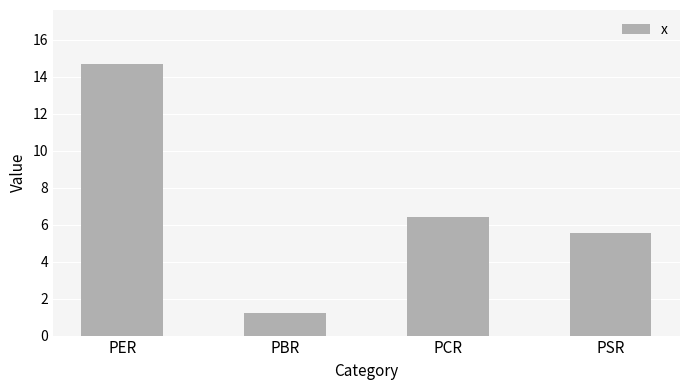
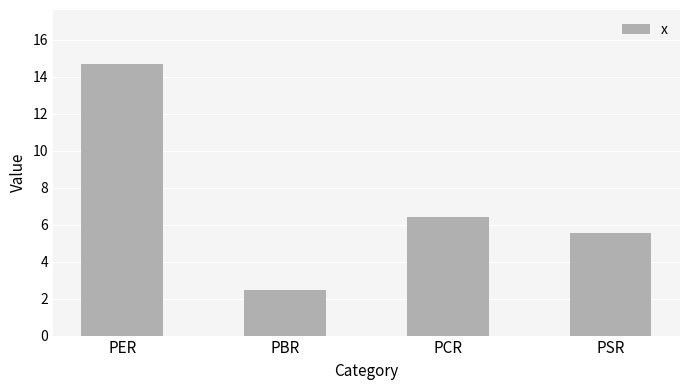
  {
    "PER": 14.7,
-   "PBR": 1.2,
+   "PBR": 2.5,
    "PCR": 6.4,
    "PSR": 5.6
  }
